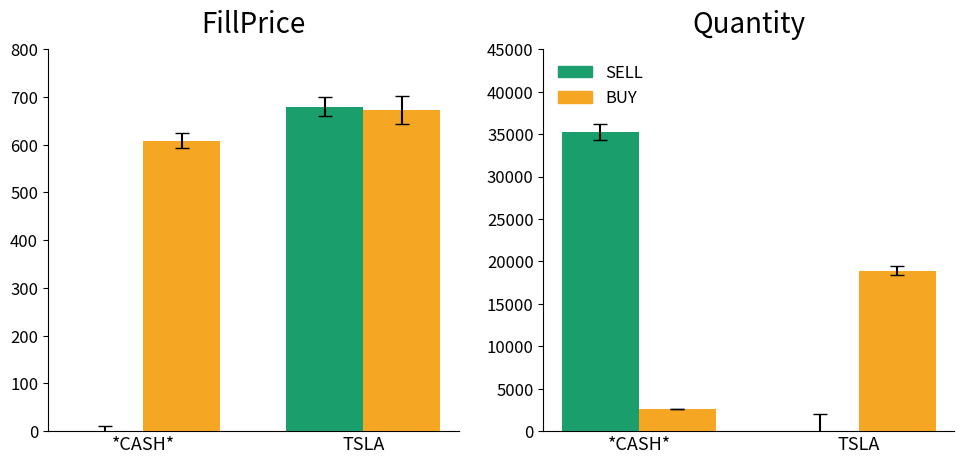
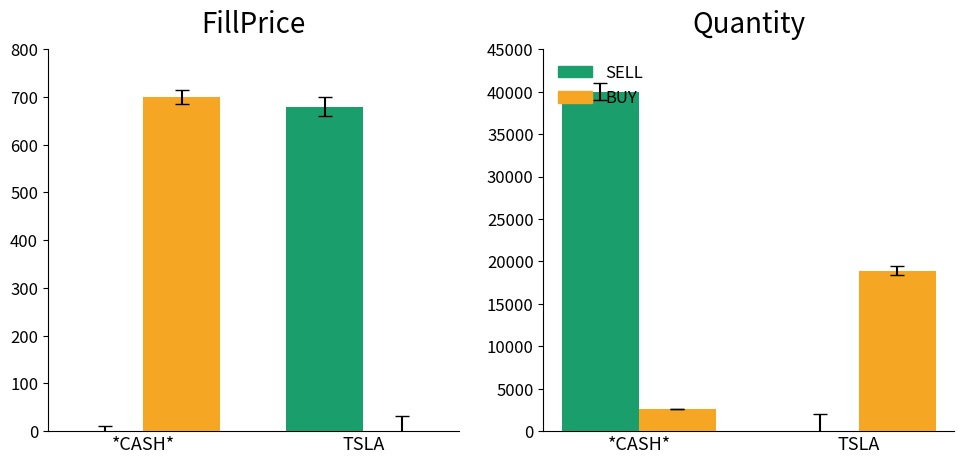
  {
    "FillPrice": {
      "SELL": {
        "TSLA": 680
      },
      "BUY": {
-       "*CASH*": 610,
-       "TSLA": 670
+       "*CASH*": 700,
+       "TSLA": 0
      }
    },
    "Quantity": {
      "SELL": {
-       "*CASH*": 35000
+       "*CASH*": 40000
      },
      "BUY": {
        "*CASH*": 3000,
        "TSLA": 19000
      }
    }
  }
